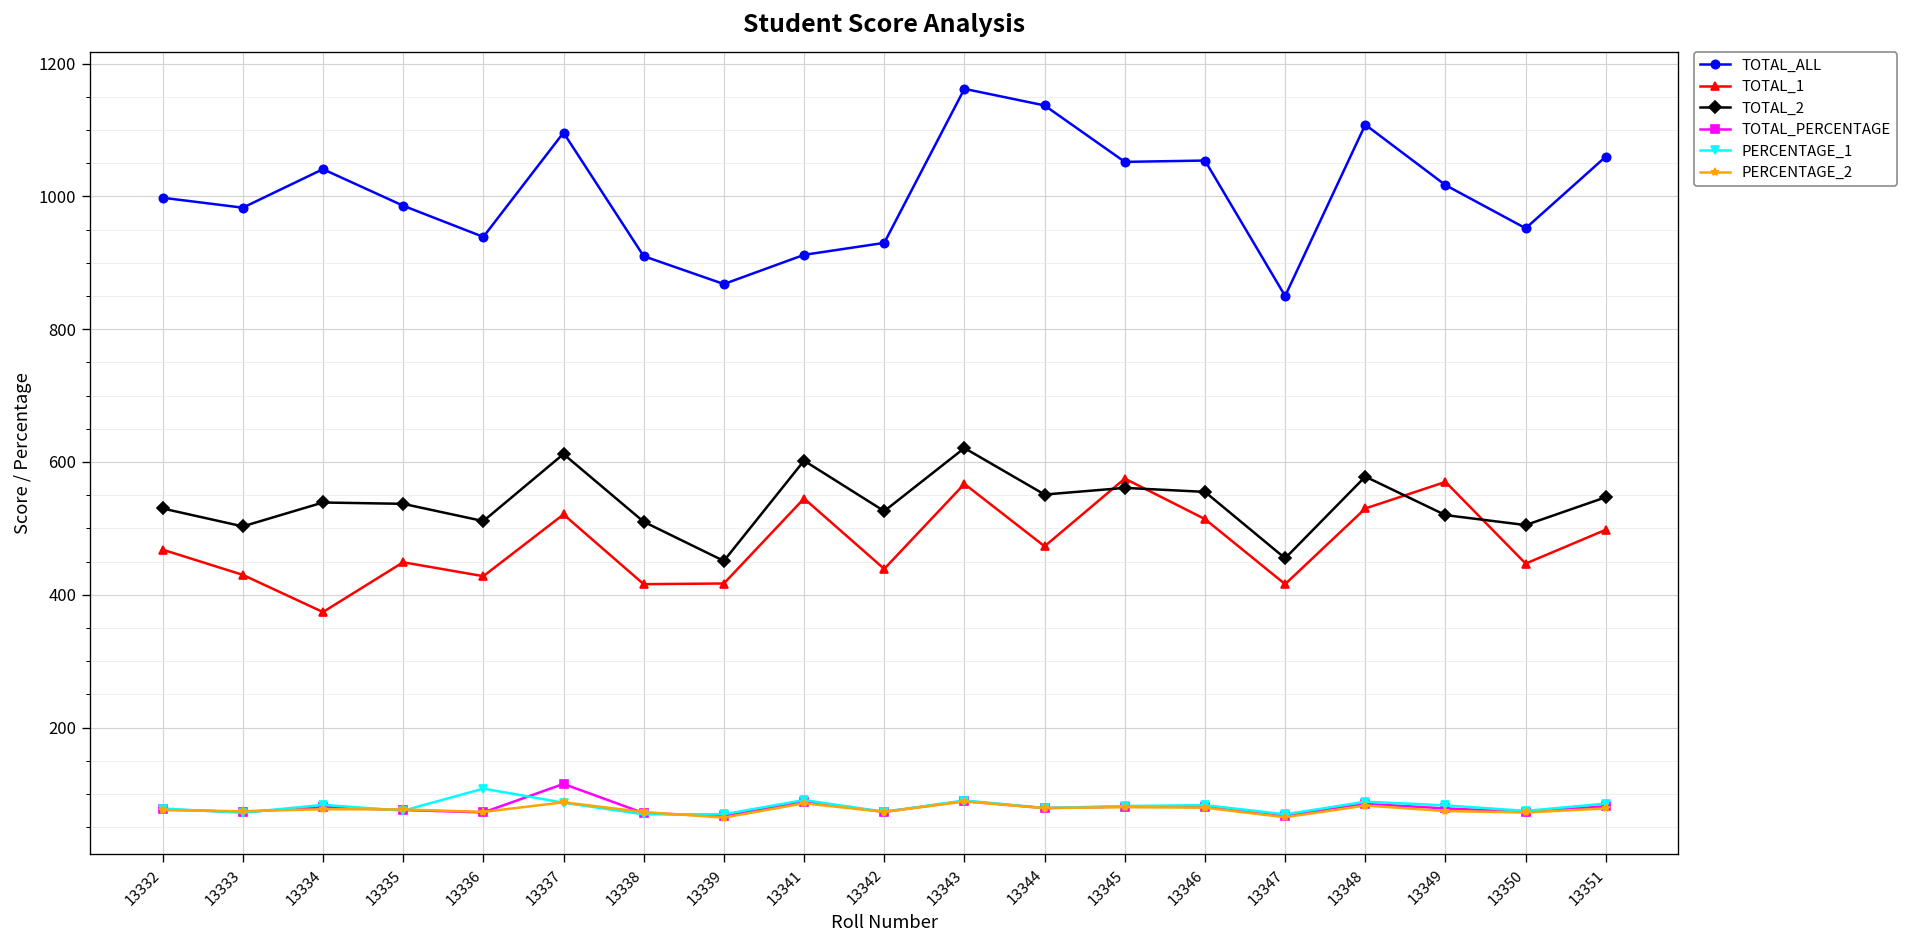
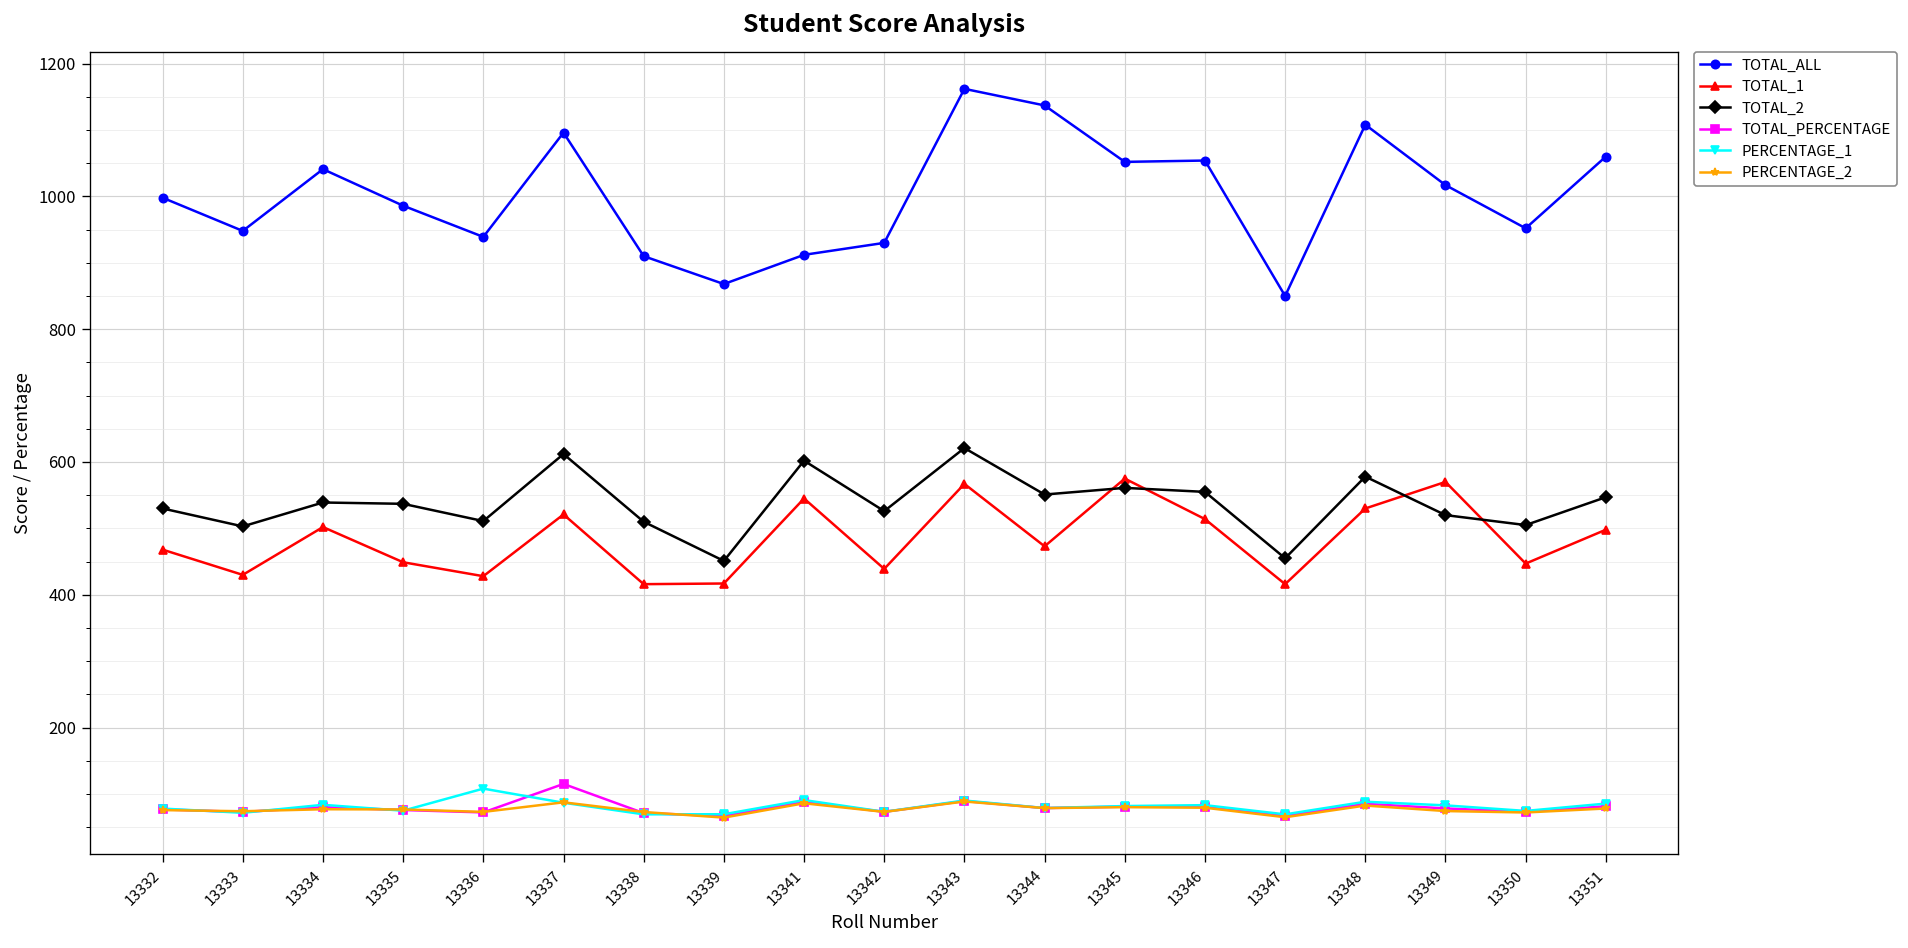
  {
    "TOTAL_ALL": {
      "13332": 1000,
-     "13333": 980,
+     "13333": 950,
      "13334": 1040,
      "13335": 990,
      "13336": 940,
      "13337": 1100,
      "13338": 910,
      "13339": 870,
      "13341": 910,
      "13342": 930,
      "13343": 1160,
      "13344": 1140,
      "13345": 1050,
      "13346": 1050,
      "13347": 850,
      "13348": 1110,
      "13349": 1020,
      "13350": 950,
      "13351": 1060
    },
    "TOTAL_1": {
      "13332": 470,
      "13333": 430,
-     "13334": 370,
+     "13334": 500,
      "13335": 450,
      "13336": 430,
      "13337": 520,
      "13338": 420,
      "13339": 420,
      "13341": 550,
      "13342": 440,
      "13343": 570,
      "13344": 470,
      "13345": 580,
      "13346": 510,
      "13347": 420,
      "13348": 530,
      "13349": 570,
      "13350": 450,
      "13351": 500
    },
    "TOTAL_2": {
      "13332": 530,
      "13333": 500,
      "13334": 540,
      "13335": 540,
      "13336": 510,
      "13337": 610,
      "13338": 510,
      "13339": 450,
      "13341": 600,
      "13342": 530,
      "13343": 620,
      "13344": 550,
      "13345": 560,
      "13346": 560,
      "13347": 460,
      "13348": 580,
      "13349": 520,
      "13350": 510,
      "13351": 550
    },
    "TOTAL_PERCENTAGE": {
      "13337": 120
    },
    "PERCENTAGE_1": {
      "13336": 110
    }
  }
